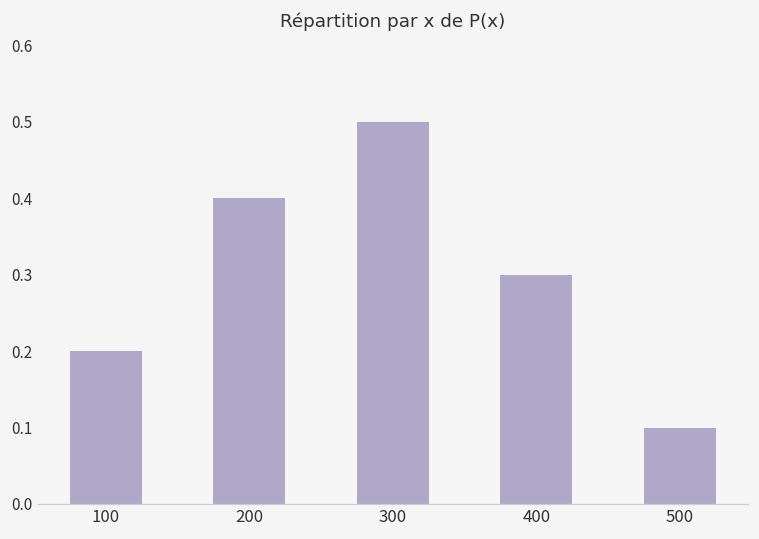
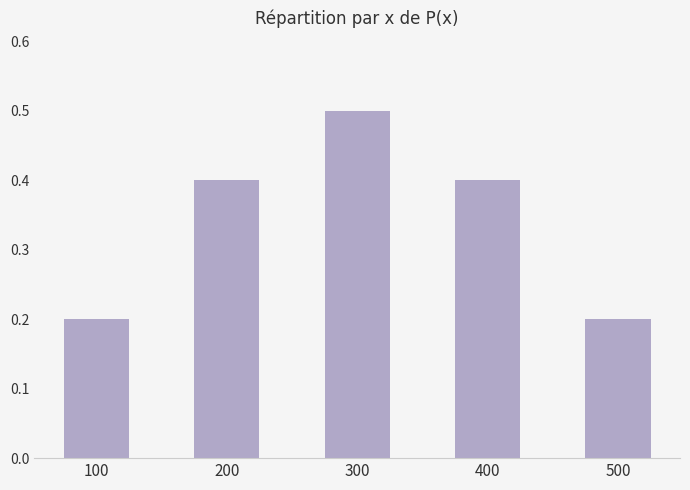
  {
    "100": 0.2,
    "200": 0.4,
    "300": 0.5,
-   "400": 0.3,
-   "500": 0.1
+   "400": 0.4,
+   "500": 0.2
  }
